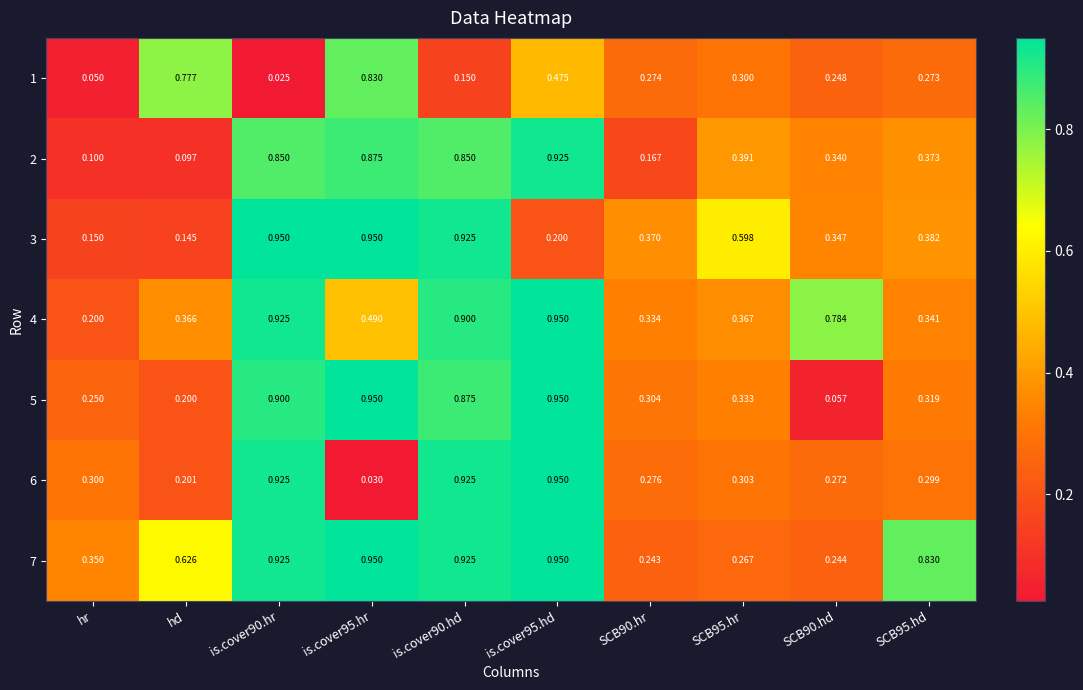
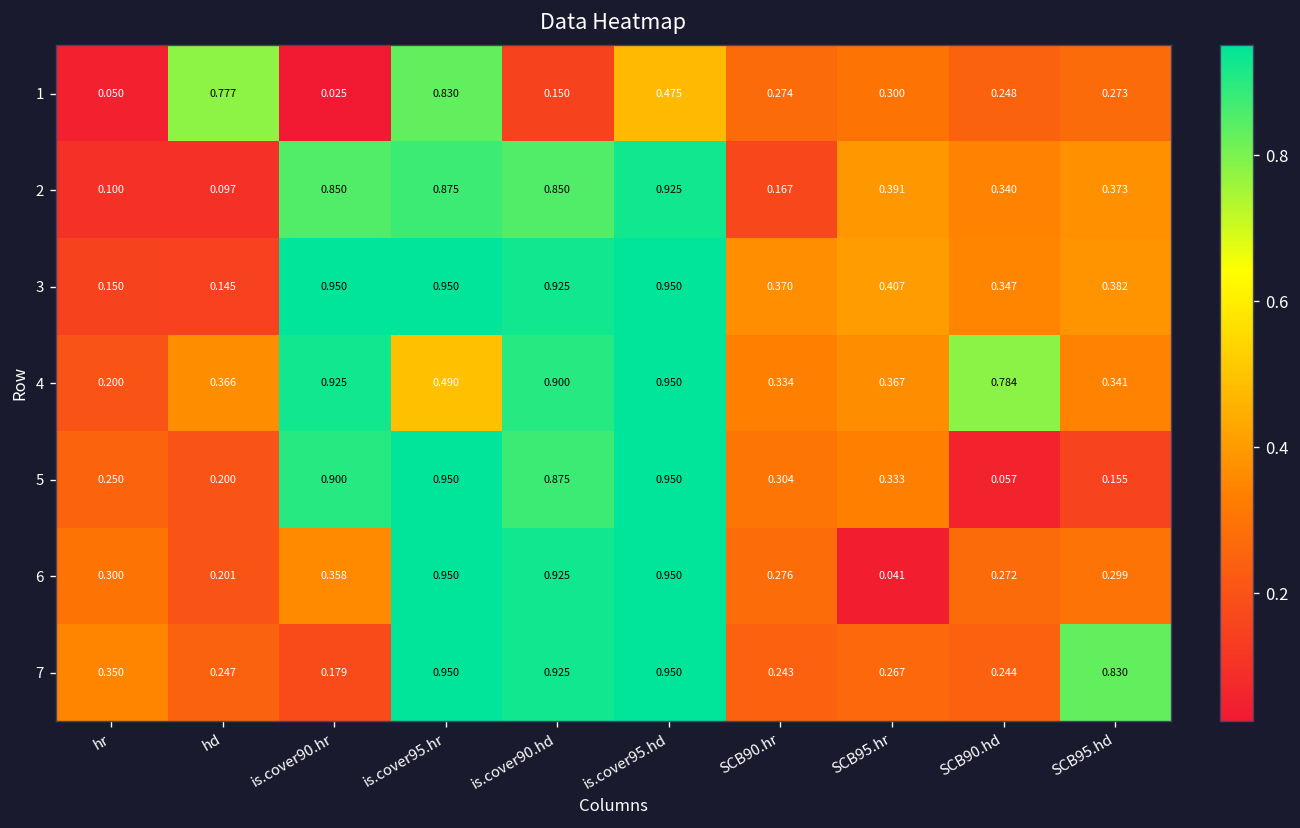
  {
    "1": {
      "hr": 0.050,
      "hd": 0.777,
      "is.cover90.hr": 0.025,
      "is.cover95.hr": 0.830,
      "is.cover90.hd": 0.150,
      "is.cover95.hd": 0.475,
      "SCB90.hr": 0.274,
      "SCB95.hr": 0.300,
      "SCB90.hd": 0.248,
      "SCB95.hd": 0.273
    },
    "2": {
      "hr": 0.100,
      "hd": 0.097,
      "is.cover90.hr": 0.850,
      "is.cover95.hr": 0.875,
      "is.cover90.hd": 0.850,
      "is.cover95.hd": 0.925,
      "SCB90.hr": 0.167,
      "SCB95.hr": 0.391,
      "SCB90.hd": 0.340,
      "SCB95.hd": 0.373
    },
    "3": {
      "hr": 0.150,
      "hd": 0.145,
      "is.cover90.hr": 0.950,
      "is.cover95.hr": 0.950,
      "is.cover90.hd": 0.925,
-     "is.cover95.hd": 0.200,
+     "is.cover95.hd": 0.950,
      "SCB90.hr": 0.370,
-     "SCB95.hr": 0.598,
+     "SCB95.hr": 0.407,
      "SCB90.hd": 0.347,
      "SCB95.hd": 0.382
    },
    "4": {
      "hr": 0.200,
      "hd": 0.366,
      "is.cover90.hr": 0.925,
      "is.cover95.hr": 0.490,
      "is.cover90.hd": 0.900,
      "is.cover95.hd": 0.950,
      "SCB90.hr": 0.334,
      "SCB95.hr": 0.367,
      "SCB90.hd": 0.784,
      "SCB95.hd": 0.341
    },
    "5": {
      "hr": 0.250,
      "hd": 0.200,
      "is.cover90.hr": 0.900,
      "is.cover95.hr": 0.950,
      "is.cover90.hd": 0.875,
      "is.cover95.hd": 0.950,
      "SCB90.hr": 0.304,
      "SCB95.hr": 0.333,
      "SCB90.hd": 0.057,
-     "SCB95.hd": 0.319
+     "SCB95.hd": 0.155
    },
    "6": {
      "hr": 0.300,
      "hd": 0.201,
-     "is.cover90.hr": 0.925,
-     "is.cover95.hr": 0.030,
+     "is.cover90.hr": 0.358,
+     "is.cover95.hr": 0.950,
      "is.cover90.hd": 0.925,
      "is.cover95.hd": 0.950,
      "SCB90.hr": 0.276,
-     "SCB95.hr": 0.303,
+     "SCB95.hr": 0.041,
      "SCB90.hd": 0.272,
      "SCB95.hd": 0.299
    },
    "7": {
      "hr": 0.350,
-     "hd": 0.626,
-     "is.cover90.hr": 0.925,
+     "hd": 0.247,
+     "is.cover90.hr": 0.179,
      "is.cover95.hr": 0.950,
      "is.cover90.hd": 0.925,
      "is.cover95.hd": 0.950,
      "SCB90.hr": 0.243,
      "SCB95.hr": 0.267,
      "SCB90.hd": 0.244,
      "SCB95.hd": 0.830
    }
  }
